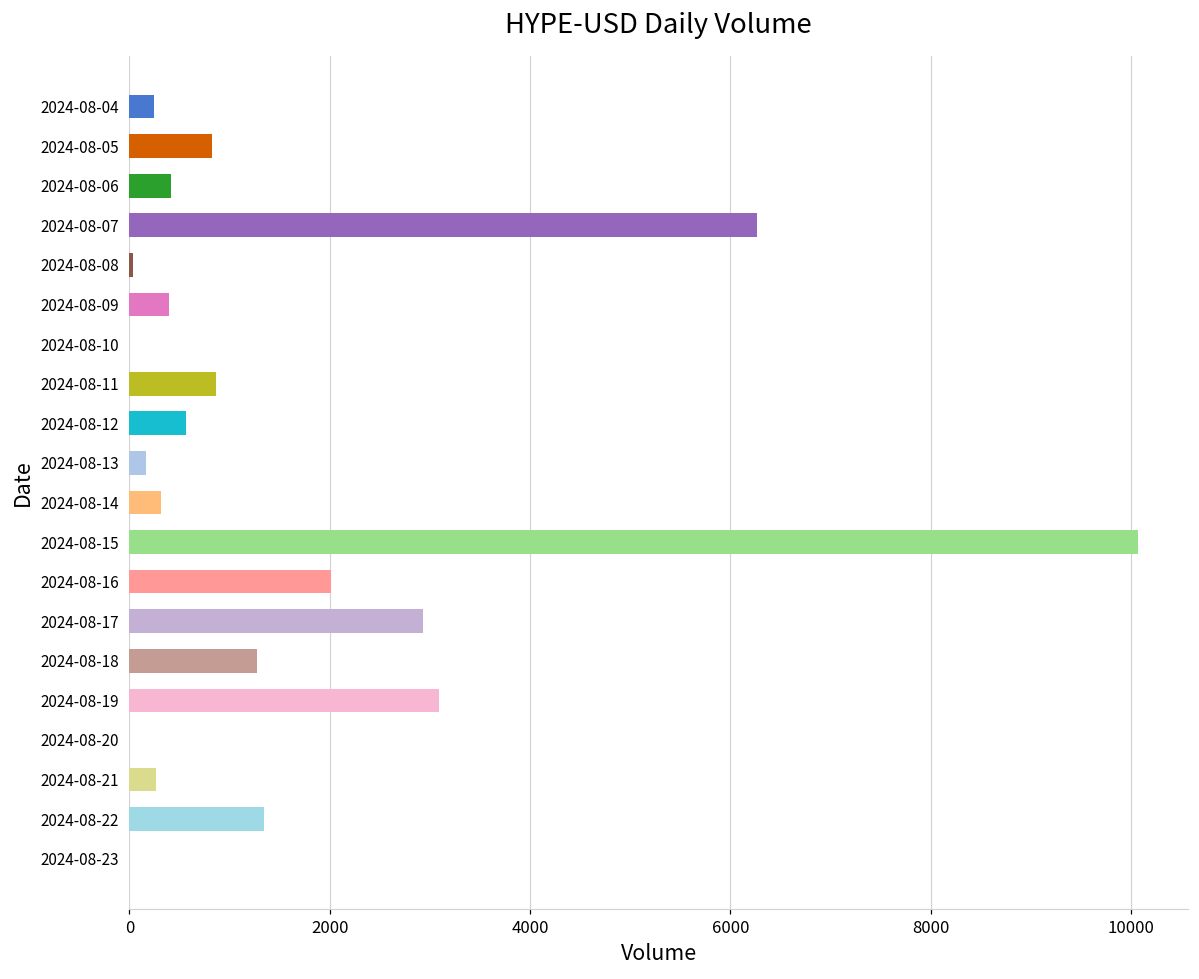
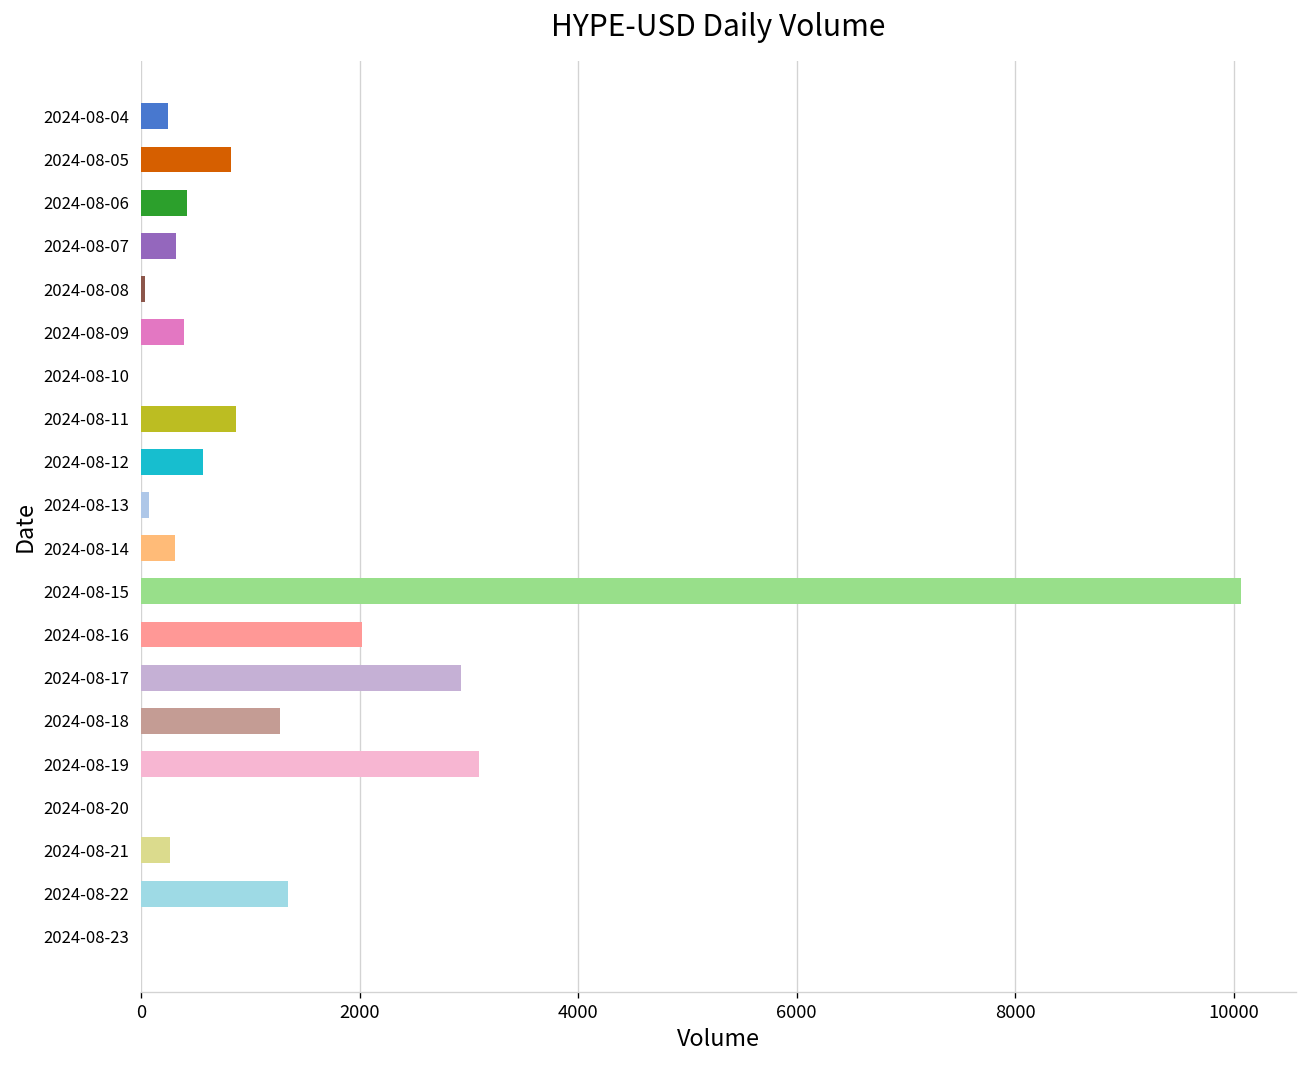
  {
    "2024-08-04": 300,
    "2024-08-05": 800,
    "2024-08-06": 400,
-   "2024-08-07": 6300,
+   "2024-08-07": 300,
    "2024-08-08": 0,
    "2024-08-09": 400,
    "2024-08-10": 0,
    "2024-08-11": 900,
    "2024-08-12": 600,
-   "2024-08-13": 200,
+   "2024-08-13": 100,
    "2024-08-14": 300,
    "2024-08-15": 10100,
    "2024-08-16": 2000,
    "2024-08-17": 2900,
    "2024-08-18": 1300,
    "2024-08-19": 3100,
    "2024-08-20": 0,
    "2024-08-21": 300,
    "2024-08-22": 1300,
    "2024-08-23": 0
  }
